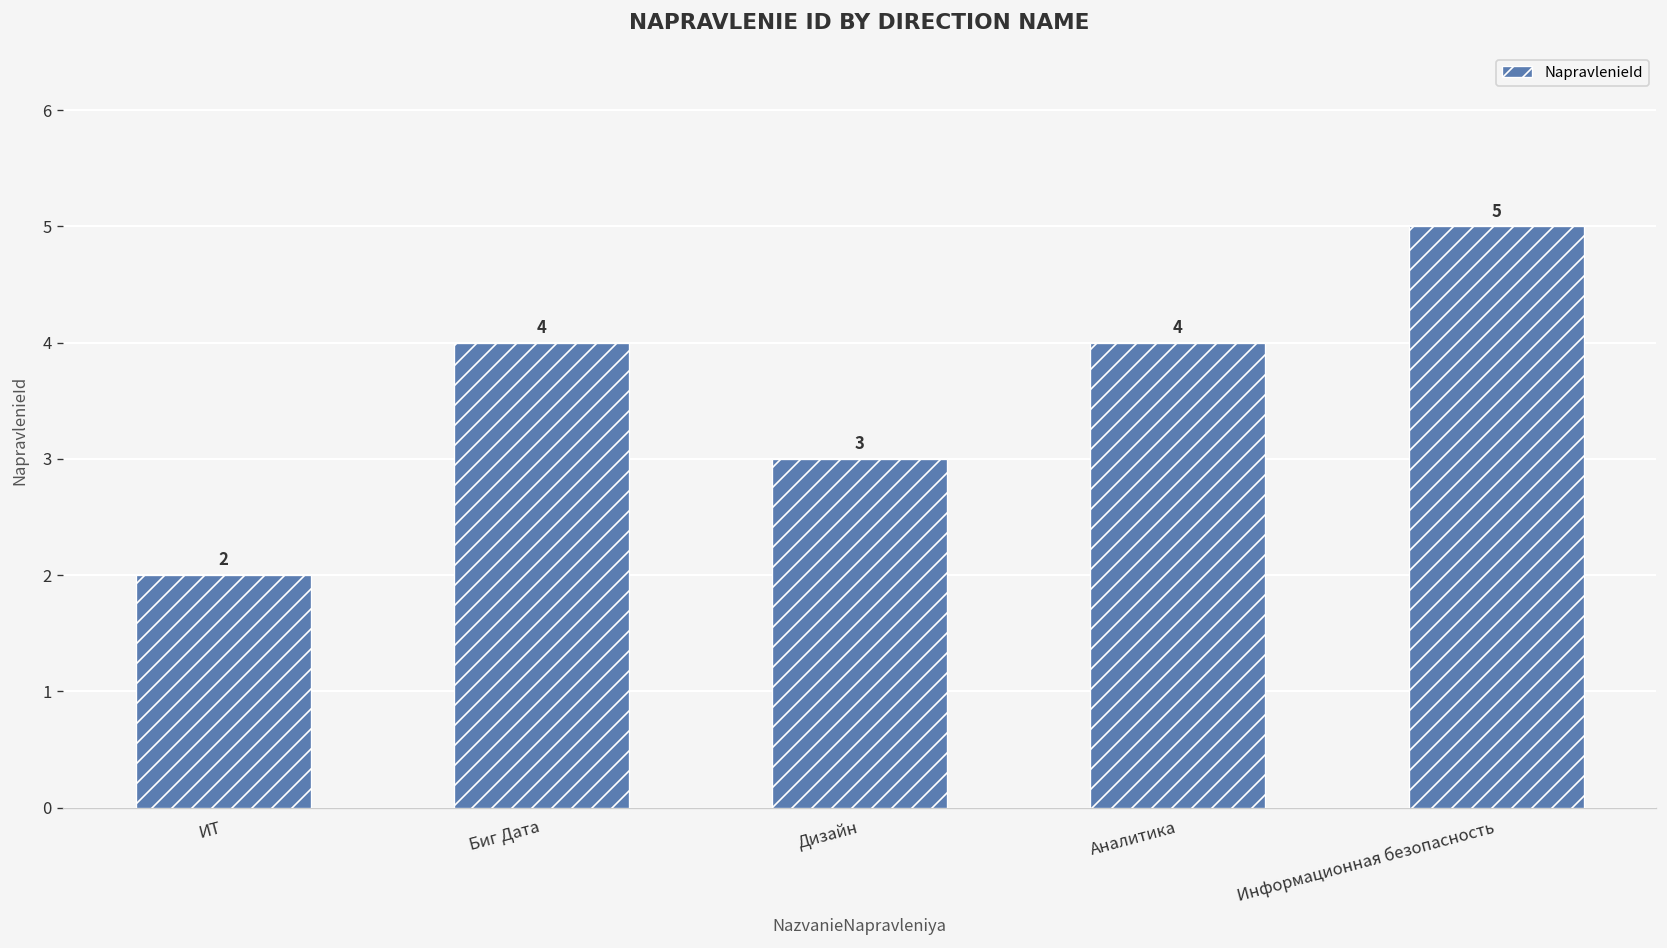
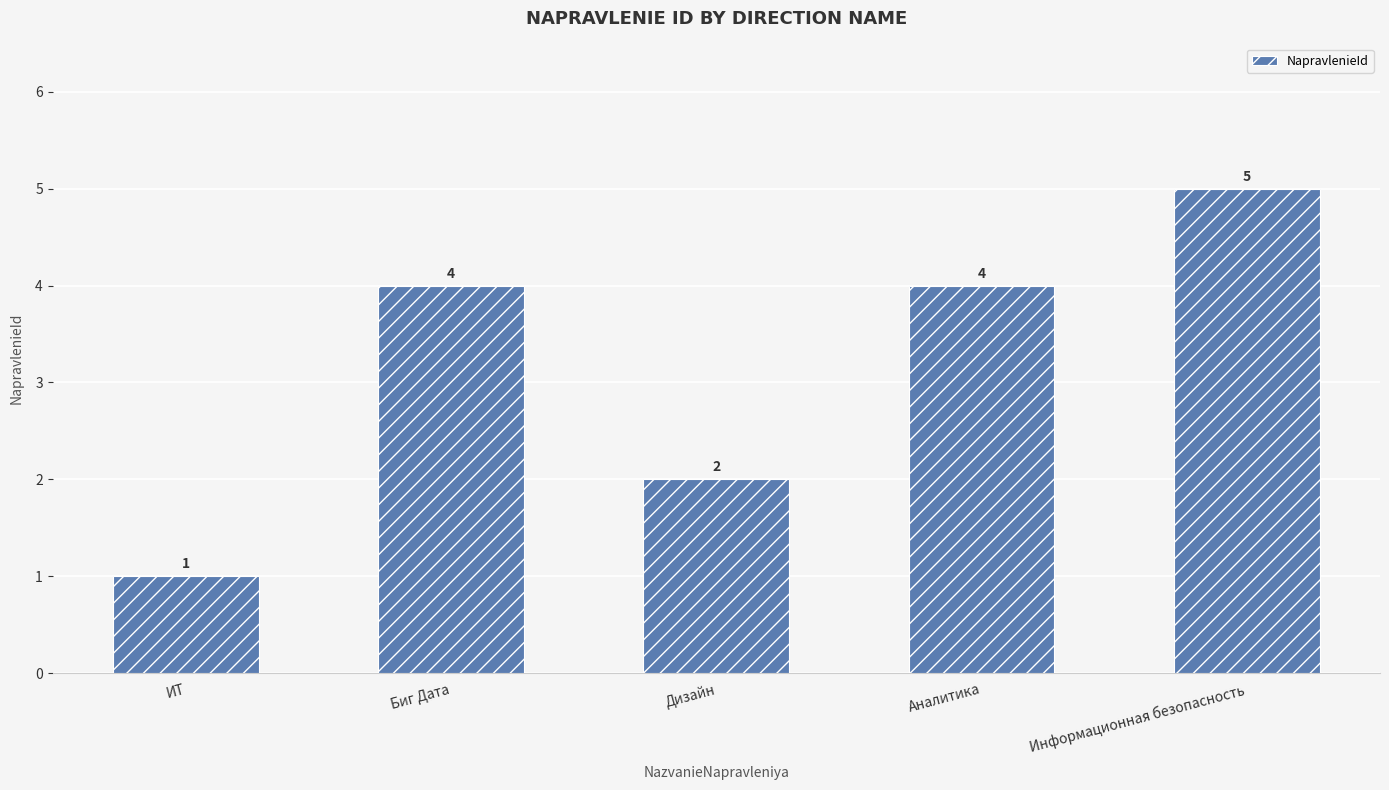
  {
-   "ИТ": 2,
+   "ИТ": 1,
    "Биг Дата": 4,
-   "Дизайн": 3,
+   "Дизайн": 2,
    "Аналитика": 4,
    "Информационная безопасность": 5
  }
